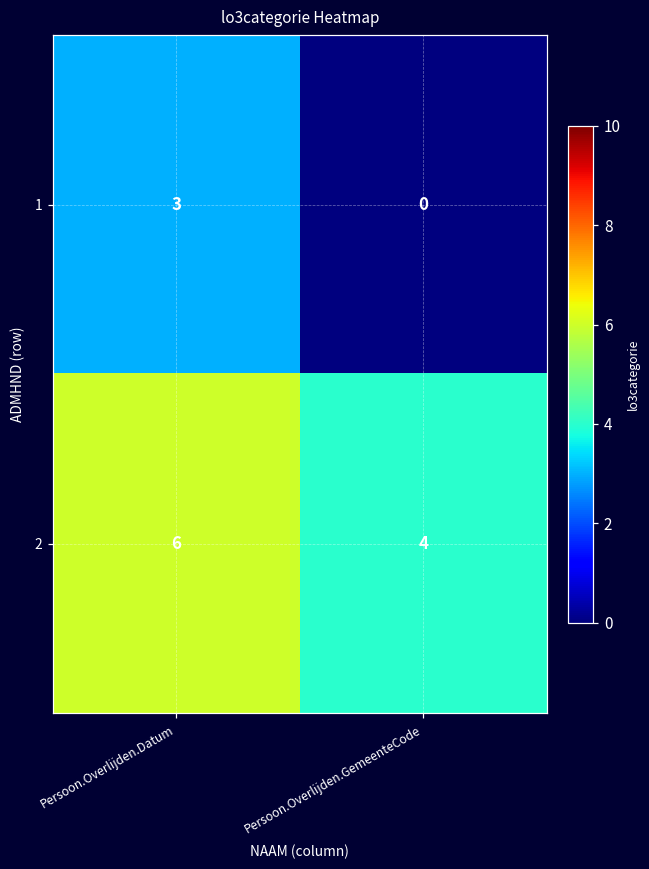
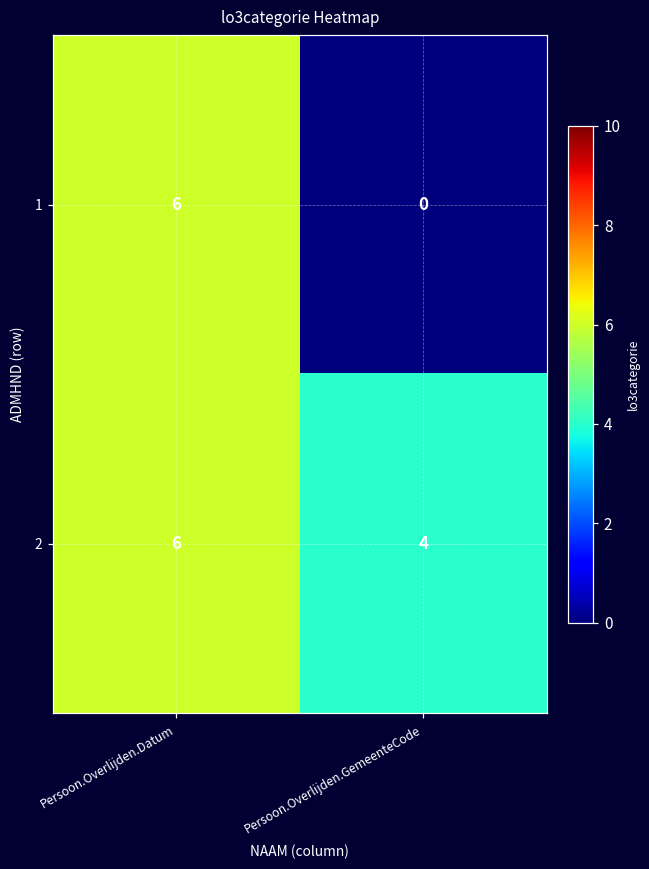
  {
    "1": {
-     "Persoon.Overlijden.Datum": 3,
+     "Persoon.Overlijden.Datum": 6,
      "Persoon.Overlijden.GemeenteCode": 0
    },
    "2": {
      "Persoon.Overlijden.Datum": 6,
      "Persoon.Overlijden.GemeenteCode": 4
    }
  }
